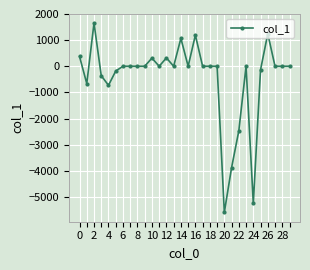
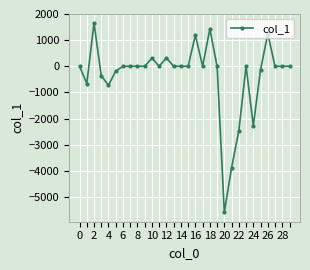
  {
-   "0": 400,
+   "0": 0,
    "2": 1700,
    "4": -700,
    "6": 0,
    "8": 0,
    "10": 300,
    "12": 300,
-   "14": 1100,
+   "14": 0,
    "16": 1200,
-   "18": 0,
+   "18": 1400,
    "20": -5600,
    "22": -2500,
-   "24": -5300,
+   "24": -2300,
    "28": 0
  }
